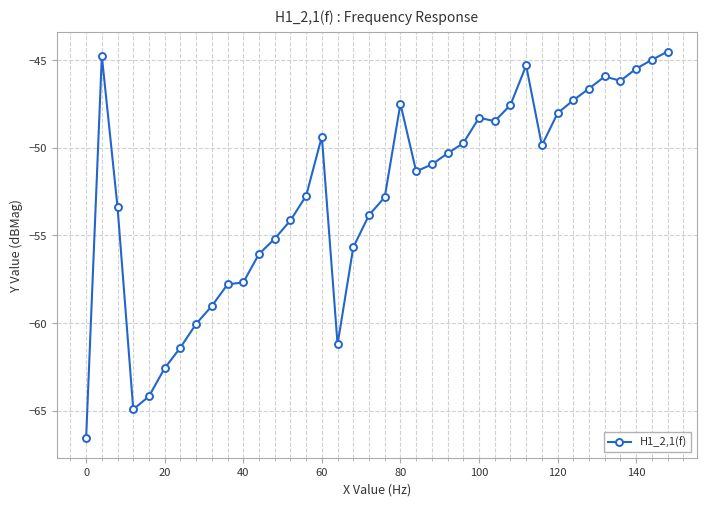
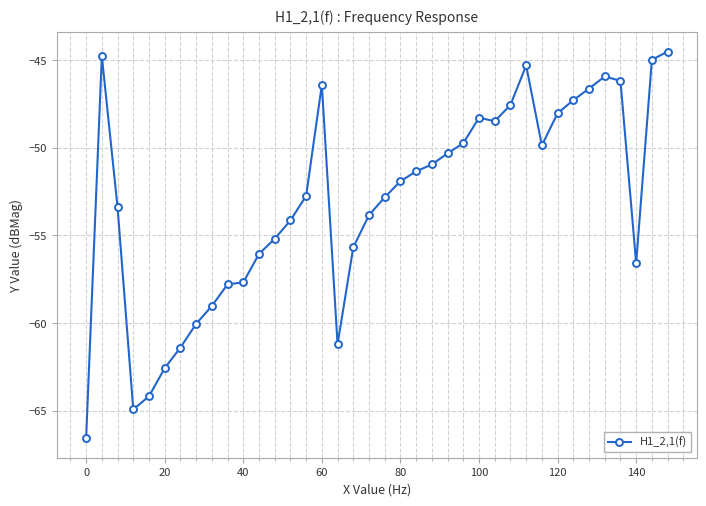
  {
    "0": -66.6,
    "20": -62.6,
    "40": -57.7,
-   "60": -49.4,
-   "80": -47.5,
+   "60": -46.4,
+   "80": -51.9,
    "100": -48.3,
    "120": -48.0,
-   "140": -45.5
+   "140": -56.6
  }
